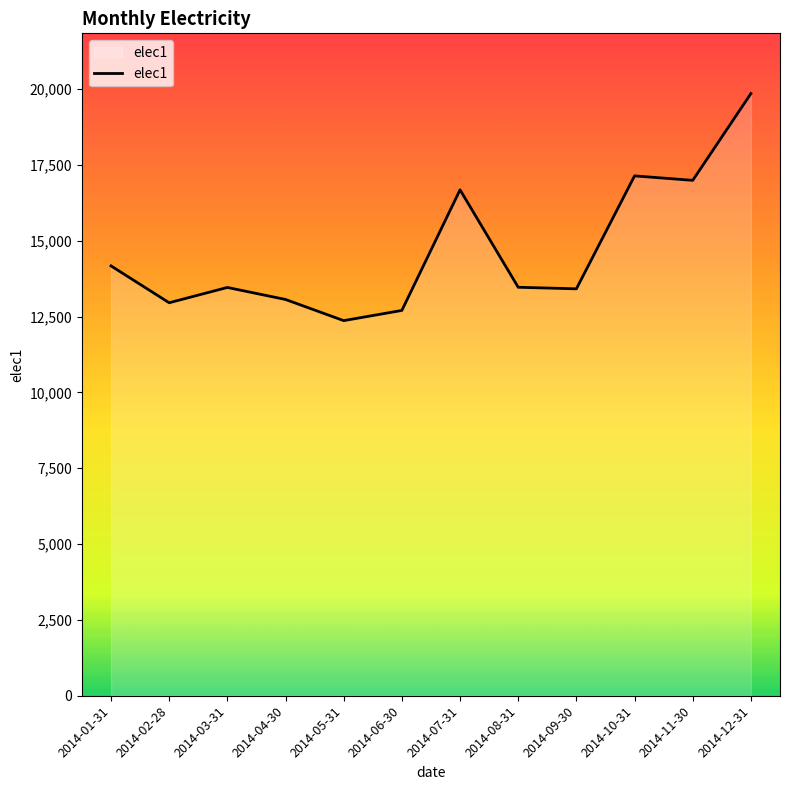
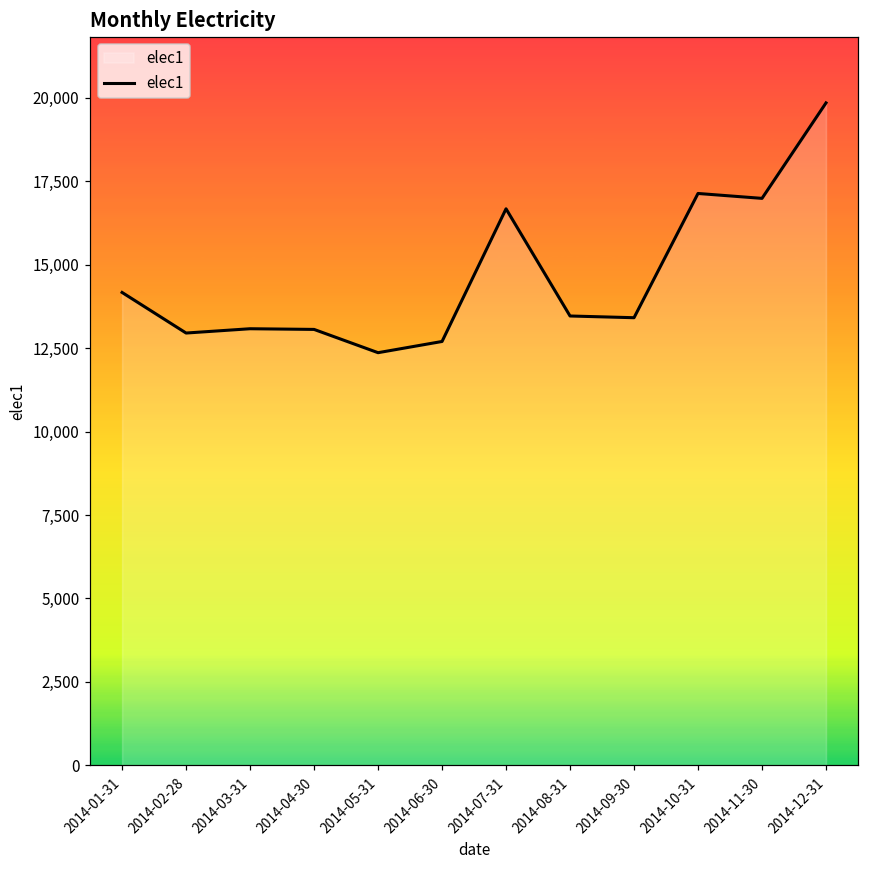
  {
    "2014-01-31": "14,200",
    "2014-02-28": "13,000",
-   "2014-03-31": "13,500",
+   "2014-03-31": "13,100",
    "2014-04-30": "13,100",
    "2014-05-31": "12,400",
    "2014-06-30": "12,700",
    "2014-07-31": "16,700",
    "2014-08-31": "13,500",
    "2014-09-30": "13,400",
    "2014-10-31": "17,100",
    "2014-11-30": "17,000",
    "2014-12-31": "19,800"
  }
